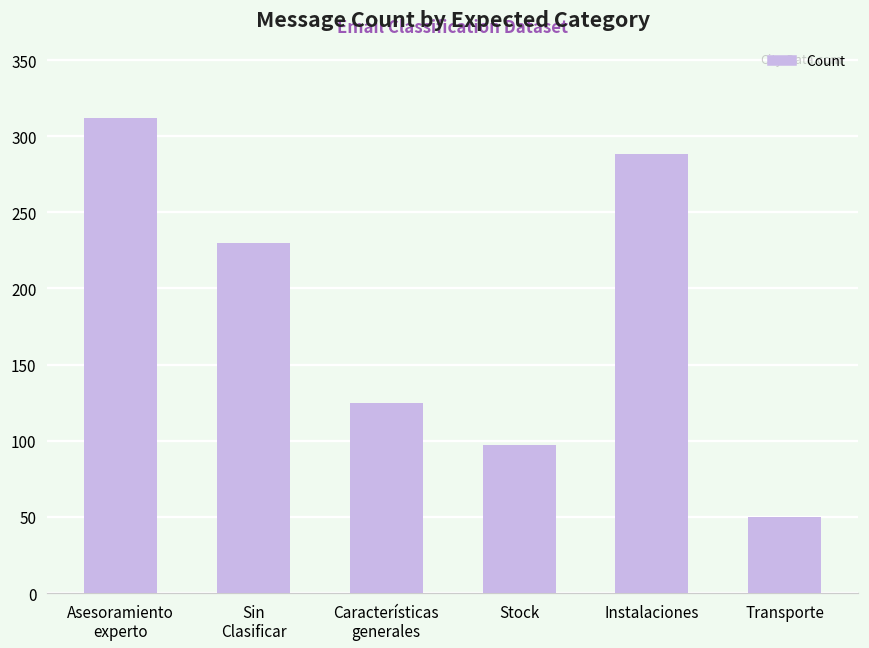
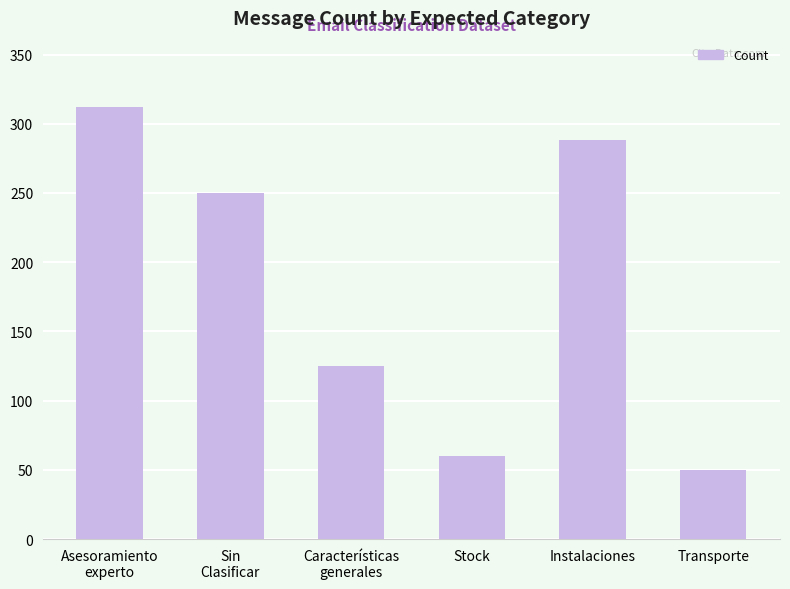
  {
    "Asesoramiento experto": 312,
-   "Sin Clasificar": 230,
+   "Sin Clasificar": 250,
    "Características generales": 125,
-   "Stock": 97,
+   "Stock": 60,
    "Instalaciones": 288,
    "Transporte": 50
  }
